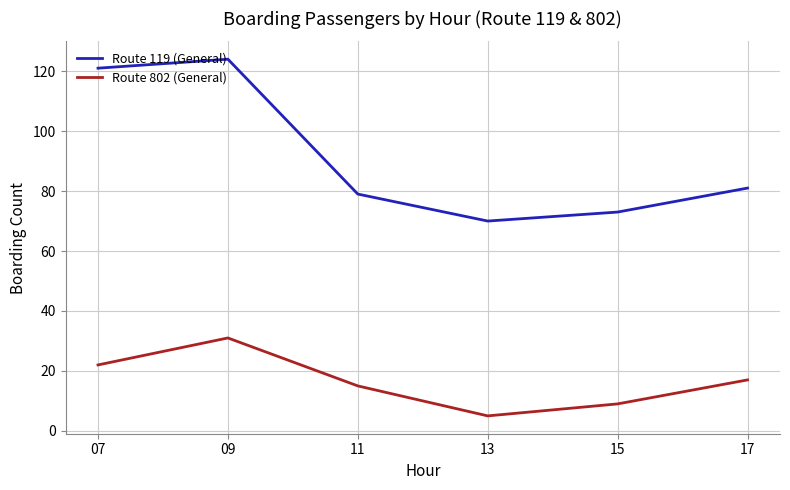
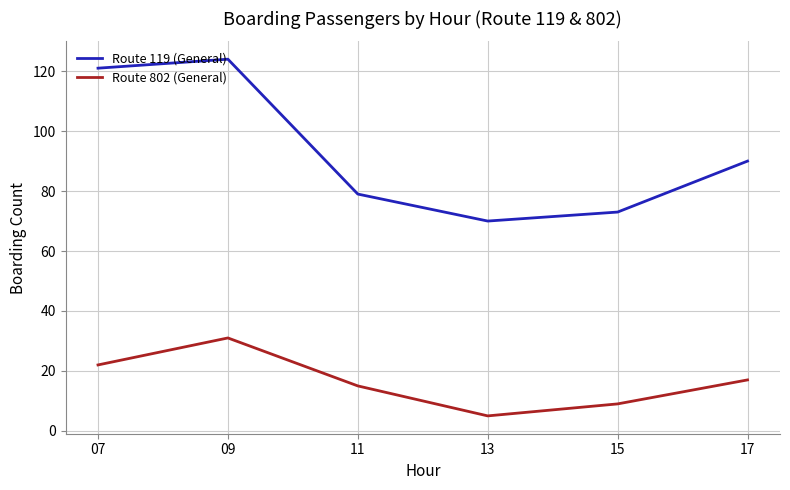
  {
    "Route 119 (General)": {
      "07": 121,
      "09": 124,
      "11": 79,
      "13": 70,
      "15": 73,
-     "17": 81
+     "17": 90
    },
    "Route 802 (General)": {
      "07": 22,
      "09": 31,
      "11": 15,
      "13": 5,
      "15": 9,
      "17": 17
    }
  }
